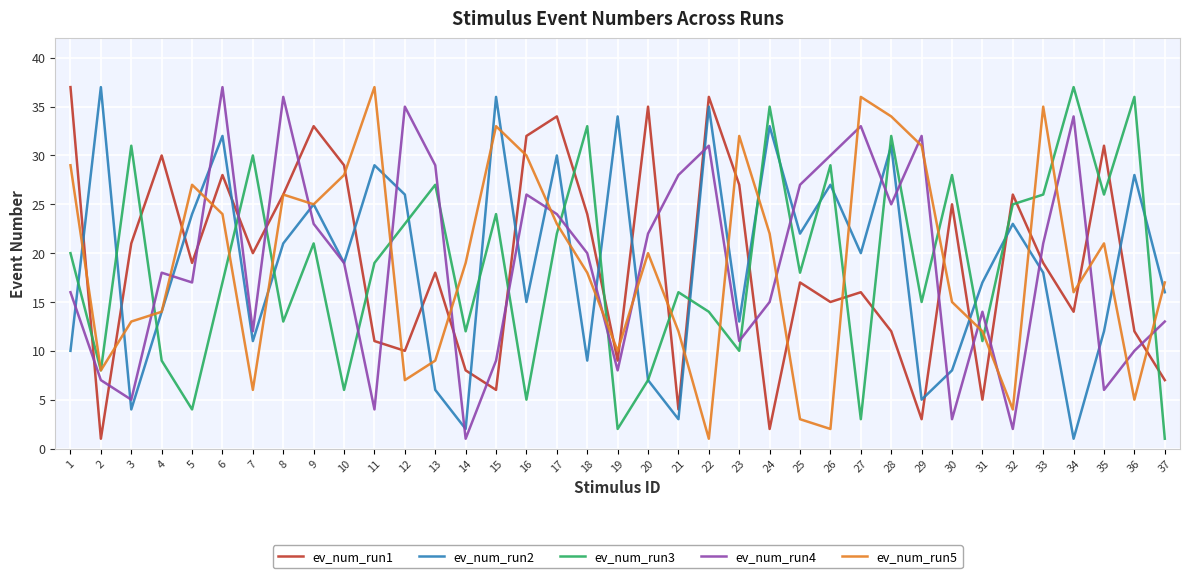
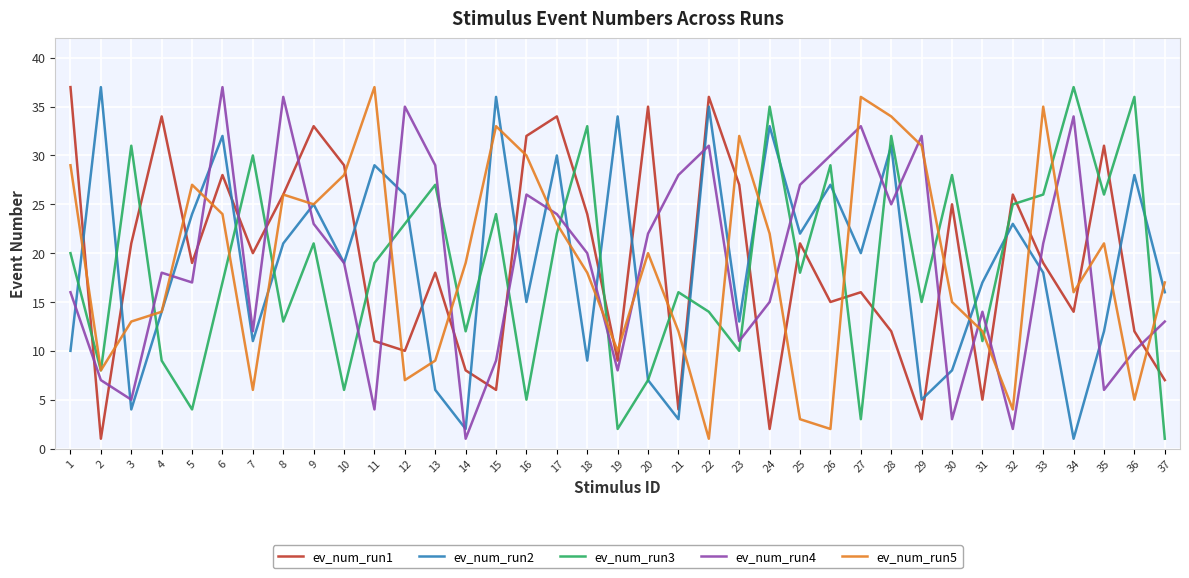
  {
    "ev_num_run1": {
      "1": 37,
      "2": 1,
      "3": 21,
-     "4": 30,
+     "4": 34,
      "5": 19,
      "6": 28,
      "7": 20,
      "9": 33,
      "10": 29,
      "11": 11,
      "12": 10,
      "13": 18,
      "14": 8,
      "15": 6,
      "16": 32,
      "17": 34,
      "18": 24,
      "19": 9,
      "20": 35,
      "21": 4,
      "22": 36,
      "23": 27,
      "24": 2,
-     "25": 17,
+     "25": 21,
      "26": 15,
      "27": 16,
      "28": 12,
      "29": 3,
      "30": 25,
      "31": 5,
      "32": 26,
      "33": 19,
      "34": 14,
      "35": 31,
      "36": 12,
      "37": 7
    },
    "ev_num_run2": {
      "1": 10,
      "2": 37,
      "3": 4,
      "5": 24,
      "6": 32,
      "7": 11,
      "8": 21,
      "11": 29,
      "12": 26,
      "13": 6,
      "14": 2,
      "15": 36,
      "16": 15,
      "17": 30,
      "18": 9,
      "19": 34,
      "21": 3,
      "22": 35,
      "23": 13,
      "24": 33,
      "25": 22,
      "26": 27,
      "27": 20,
      "28": 31,
      "29": 5,
      "30": 8,
      "31": 17,
      "32": 23,
      "33": 18,
      "34": 1,
      "35": 12,
      "36": 28,
      "37": 16
    },
    "ev_num_run3": {
      "1": 20,
      "3": 31,
      "4": 9,
      "5": 4,
      "6": 17,
      "7": 30,
      "8": 13,
      "9": 21,
      "10": 6,
      "11": 19,
      "12": 23,
      "13": 27,
      "14": 12,
      "15": 24,
      "16": 5,
      "17": 22,
      "18": 33,
      "19": 2,
      "21": 16,
      "22": 14,
      "23": 10,
      "24": 35,
      "25": 18,
      "26": 29,
      "27": 3,
      "28": 32,
      "29": 15,
      "30": 28,
      "31": 11,
      "32": 25,
      "33": 26,
      "34": 37,
      "35": 26,
      "36": 36,
      "37": 1
    },
    "ev_num_run4": {
      "1": 16,
      "2": 7,
      "3": 5,
      "4": 18,
      "5": 17,
      "6": 37,
      "7": 12,
      "8": 36,
      "9": 23,
      "11": 4,
      "12": 35,
      "13": 29,
      "14": 1,
      "15": 9,
      "16": 26,
      "17": 24,
      "18": 20,
      "19": 8,
      "20": 22,
      "21": 28,
      "22": 31,
      "23": 11,
      "24": 15,
      "25": 27,
      "26": 30,
      "27": 33,
      "28": 25,
      "29": 32,
      "30": 3,
      "31": 14,
      "32": 2,
      "33": 21,
      "34": 34,
      "35": 6,
      "36": 10,
      "37": 13
    },
    "ev_num_run5": {
      "1": 29,
      "3": 13,
      "5": 27,
      "6": 24,
      "7": 6,
      "10": 28,
      "11": 37,
      "12": 7,
      "13": 9,
      "14": 19,
      "15": 33,
      "16": 30,
      "17": 23,
      "18": 18,
      "19": 10,
      "20": 20,
      "21": 12,
      "22": 1,
      "23": 32,
      "24": 22,
      "25": 3,
      "26": 2,
      "27": 36,
      "28": 34,
      "29": 31,
      "30": 15,
      "31": 12,
      "32": 4,
      "33": 35,
      "34": 16,
      "35": 21,
      "36": 5,
      "37": 17
    }
  }
